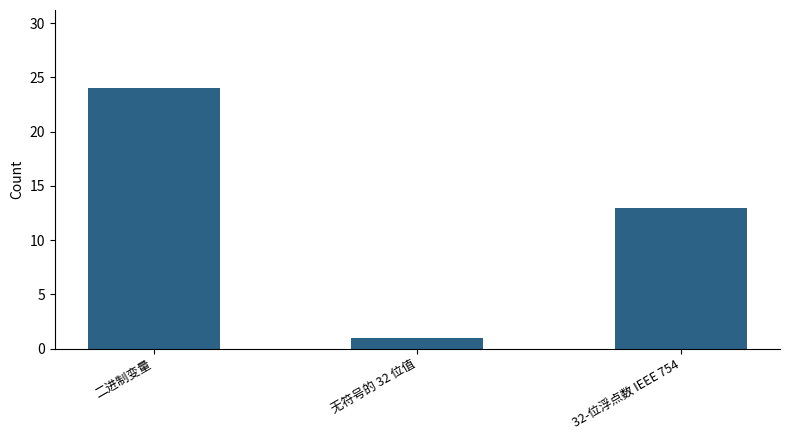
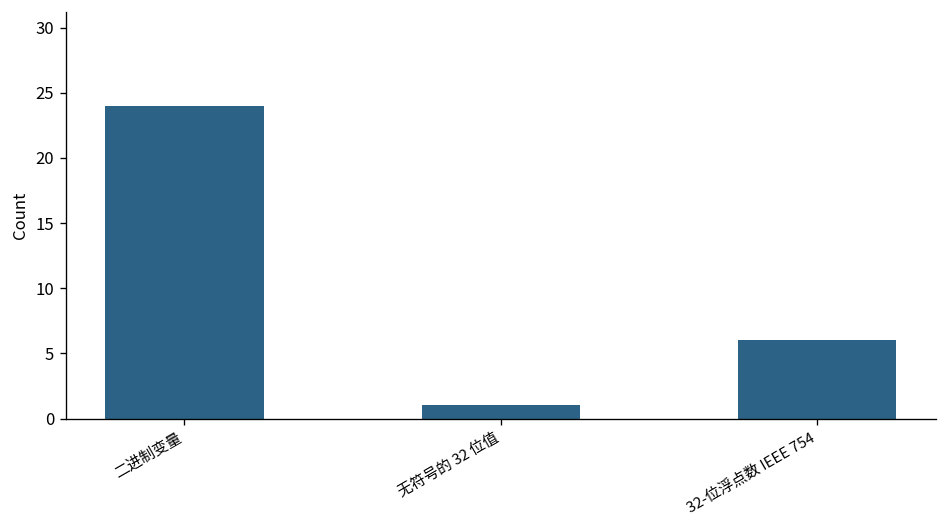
  {
    "二进制变量": 24,
    "无符号的 32 位值": 1,
-   "32-位浮点数 IEEE 754": 13
+   "32-位浮点数 IEEE 754": 6
  }
